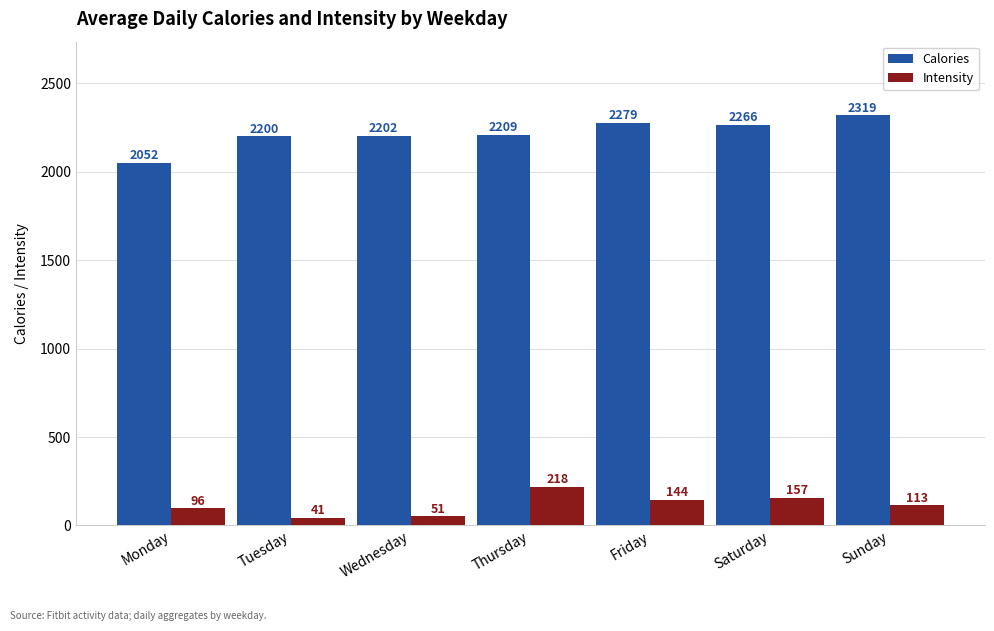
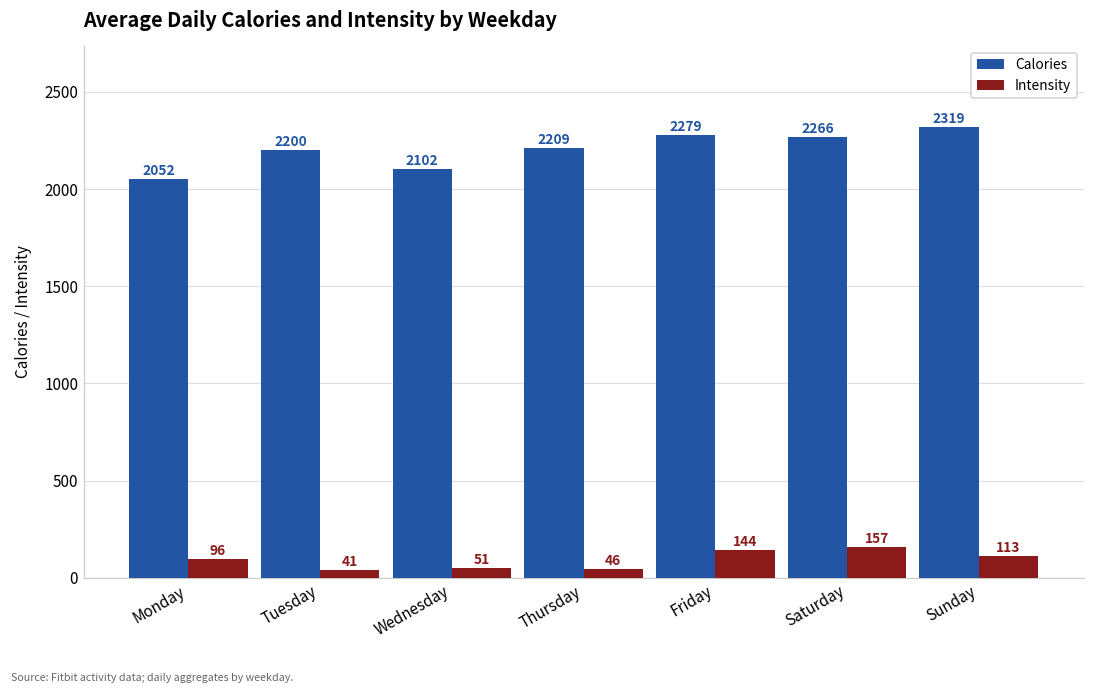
  {
    "Calories": {
      "Monday": 2052,
      "Tuesday": 2200,
-     "Wednesday": 2202,
+     "Wednesday": 2102,
      "Thursday": 2209,
      "Friday": 2279,
      "Saturday": 2266,
      "Sunday": 2319
    },
    "Intensity": {
      "Monday": 96,
      "Tuesday": 41,
      "Wednesday": 51,
-     "Thursday": 218,
+     "Thursday": 46,
      "Friday": 144,
      "Saturday": 157,
      "Sunday": 113
    }
  }
